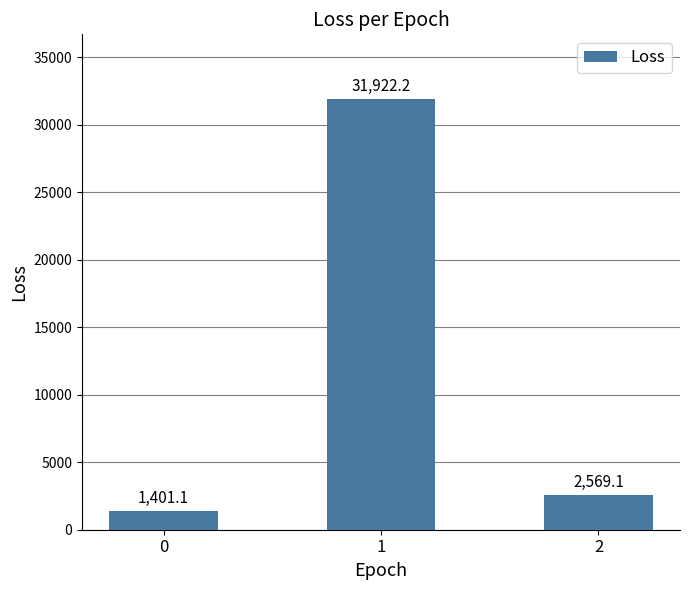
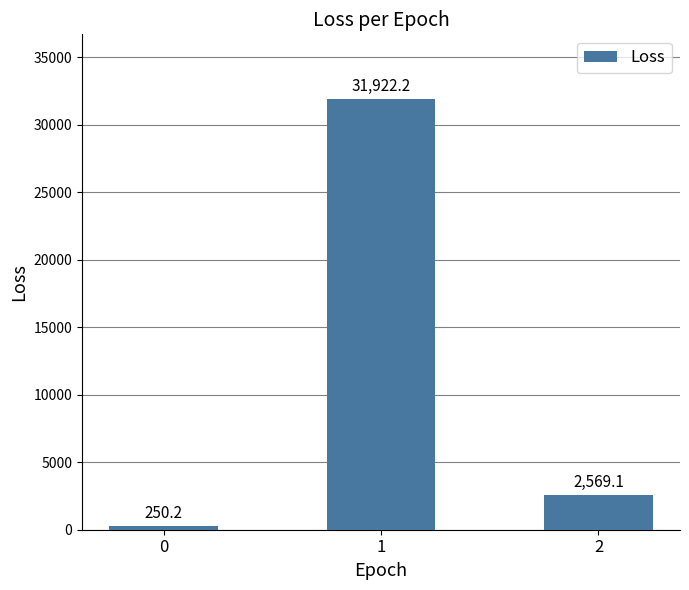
  {
-   "0": "1,401.1",
+   "0": "250.2",
    "1": "31,922.2",
    "2": "2,569.1"
  }
